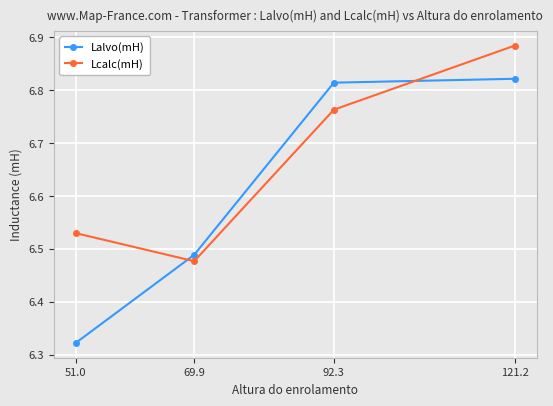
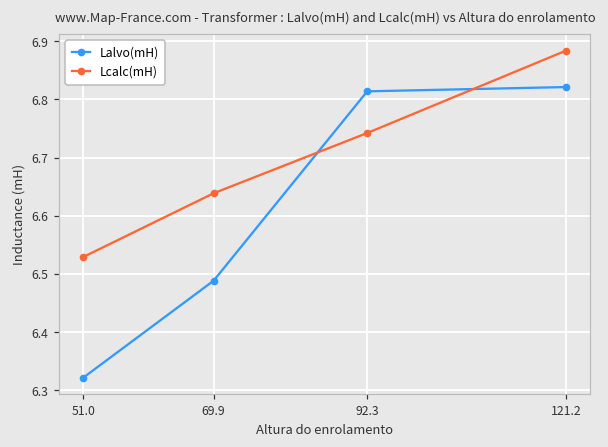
  {
    "Lalvo(mH)": {
      "51.0": 6.32,
      "69.9": 6.49,
      "92.3": 6.81,
      "121.2": 6.82
    },
    "Lcalc(mH)": {
      "51.0": 6.53,
-     "69.9": 6.48,
-     "92.3": 6.76,
+     "69.9": 6.64,
+     "92.3": 6.74,
      "121.2": 6.88
    }
  }
